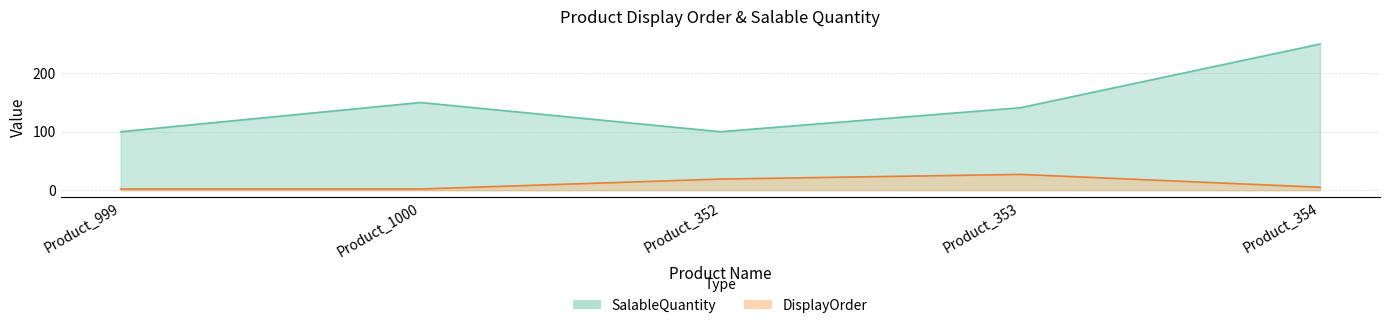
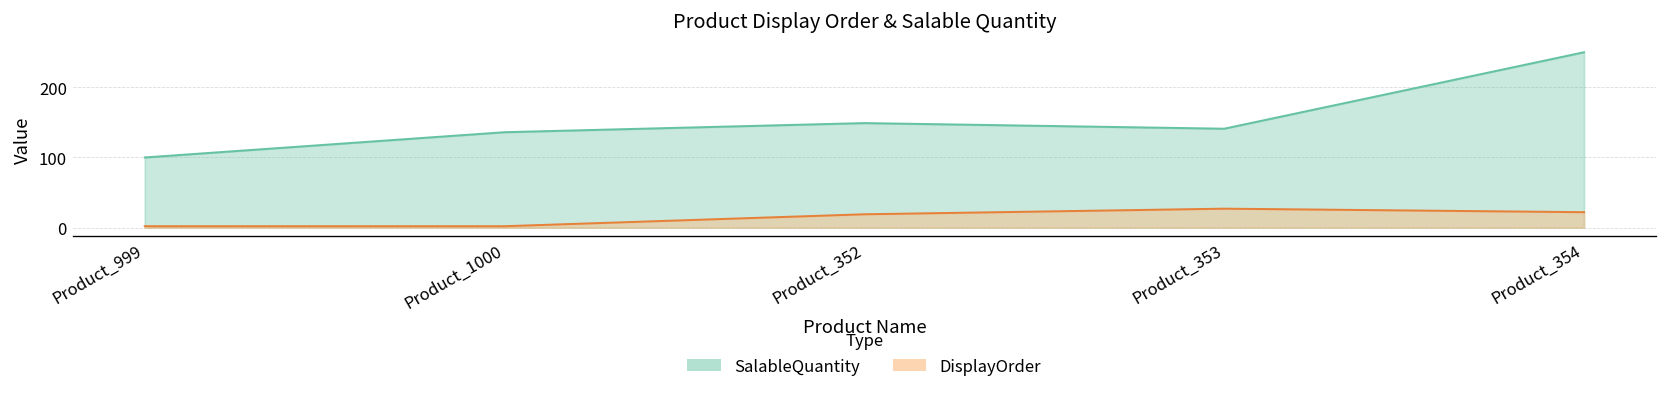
  {
    "SalableQuantity": {
      "Product_999": 100,
-     "Product_1000": 150,
-     "Product_352": 100,
+     "Product_1000": 140,
+     "Product_352": 150,
      "Product_353": 140,
      "Product_354": 250
    },
    "DisplayOrder": {
      "Product_999": 0,
      "Product_1000": 0,
      "Product_352": 20,
      "Product_353": 30,
-     "Product_354": 10
+     "Product_354": 20
    }
  }
